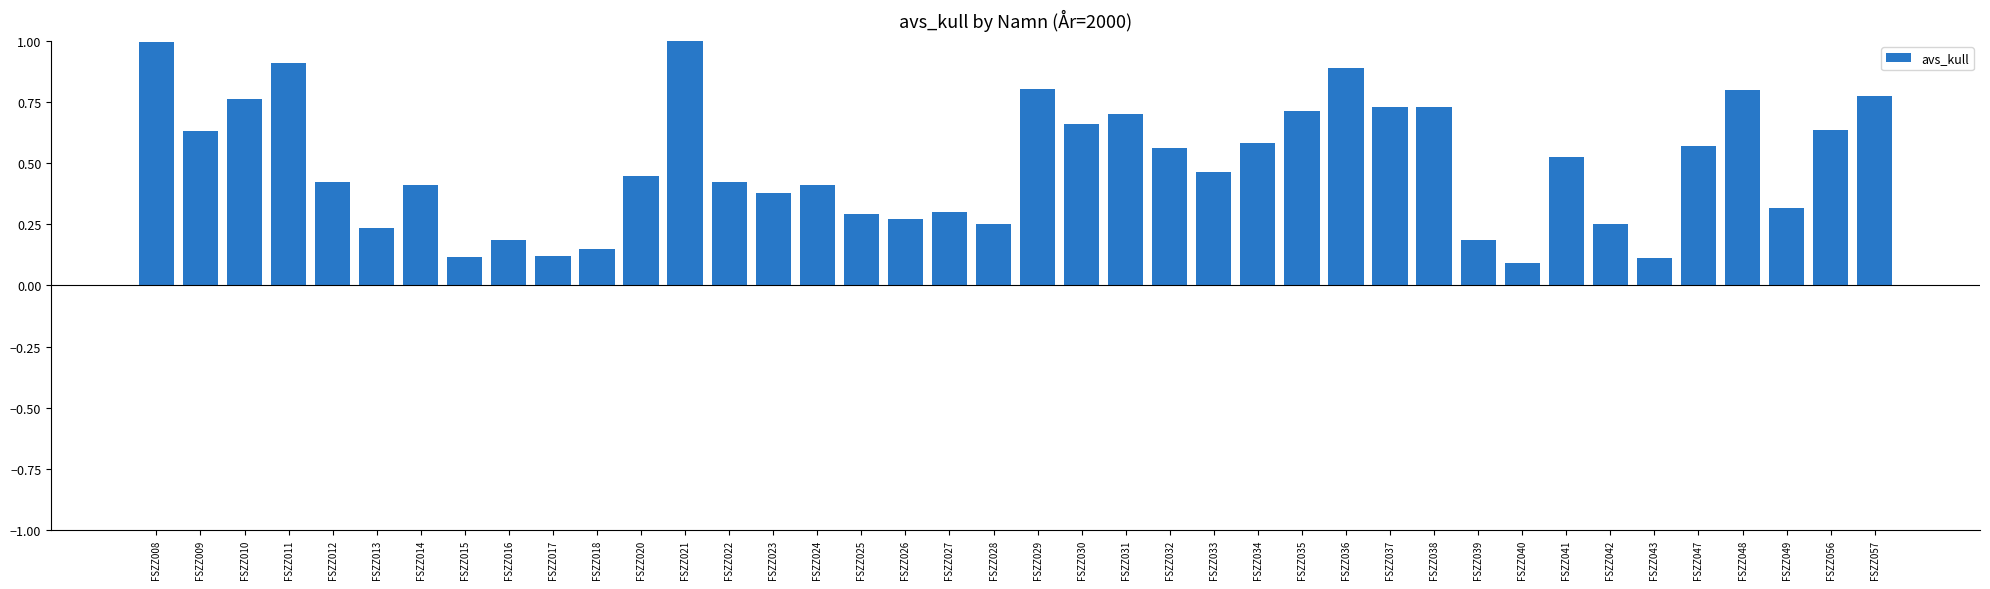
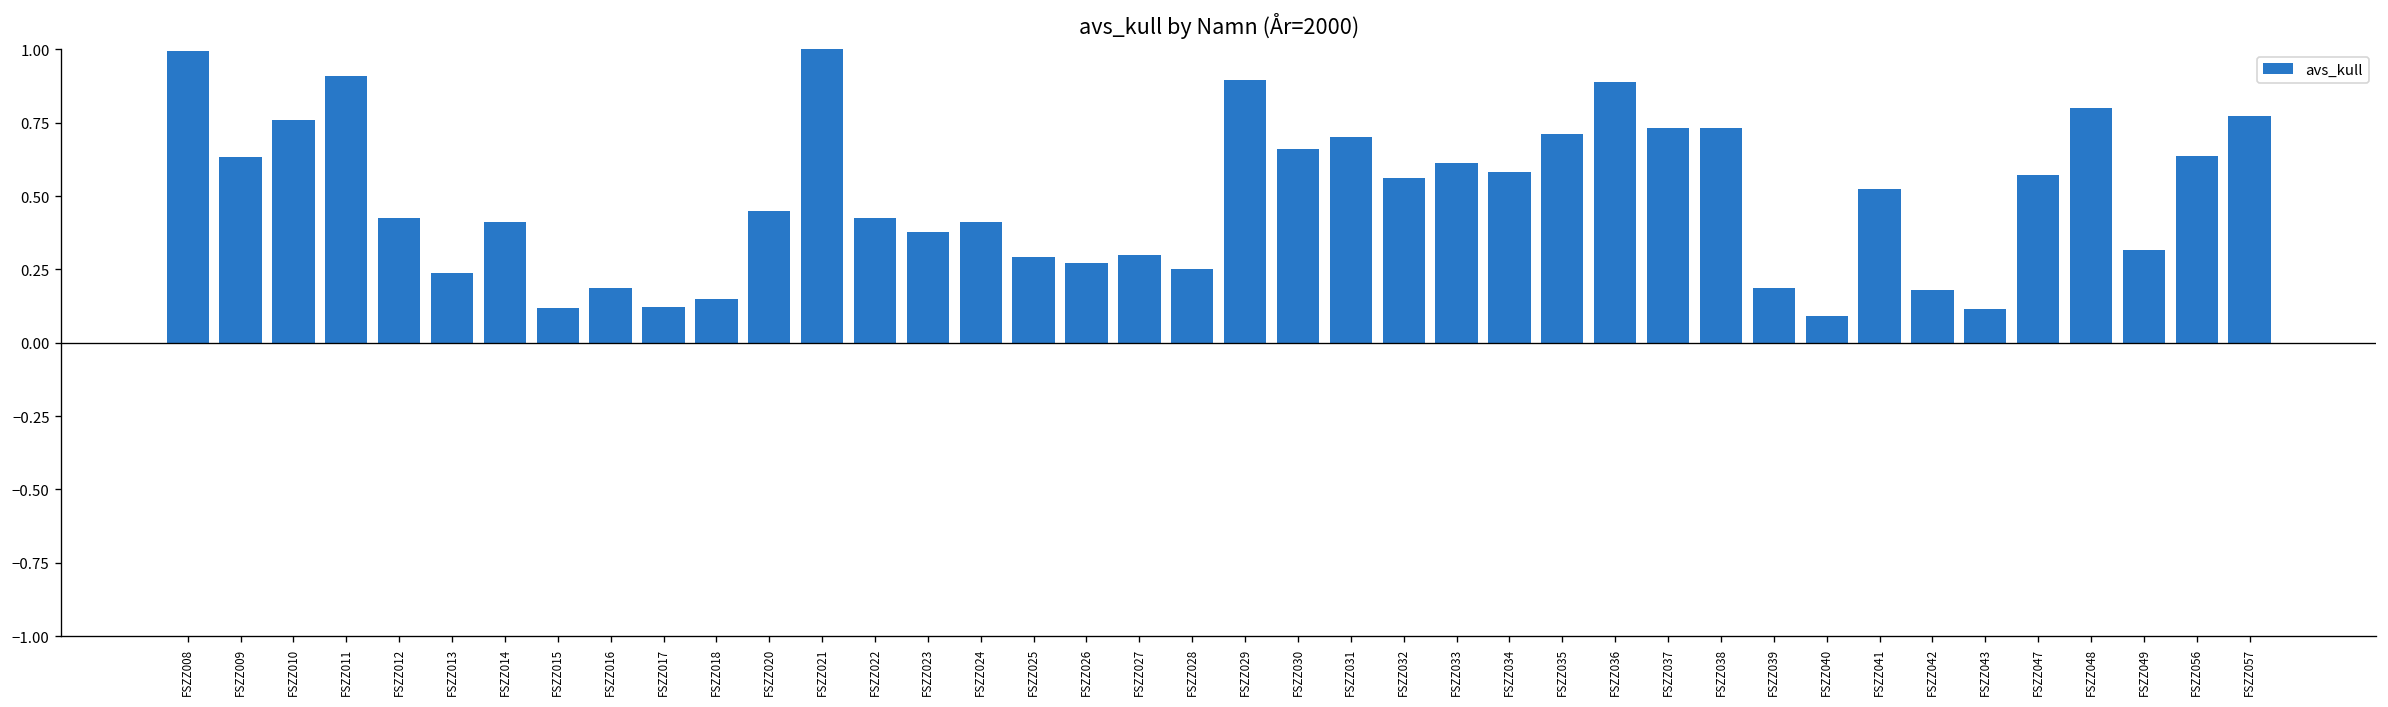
  {
    "FSZZ008": 0.99,
    "FSZZ009": 0.63,
    "FSZZ010": 0.76,
    "FSZZ011": 0.91,
    "FSZZ012": 0.42,
    "FSZZ013": 0.24,
    "FSZZ014": 0.41,
    "FSZZ015": 0.12,
    "FSZZ016": 0.19,
    "FSZZ017": 0.12,
    "FSZZ018": 0.15,
    "FSZZ020": 0.45,
    "FSZZ021": 1.00,
    "FSZZ022": 0.42,
    "FSZZ023": 0.38,
    "FSZZ024": 0.41,
    "FSZZ025": 0.29,
    "FSZZ026": 0.27,
    "FSZZ027": 0.30,
    "FSZZ028": 0.25,
-   "FSZZ029": 0.80,
+   "FSZZ029": 0.90,
    "FSZZ030": 0.66,
    "FSZZ031": 0.70,
    "FSZZ032": 0.56,
-   "FSZZ033": 0.46,
+   "FSZZ033": 0.61,
    "FSZZ034": 0.58,
    "FSZZ035": 0.71,
    "FSZZ036": 0.89,
    "FSZZ037": 0.73,
    "FSZZ038": 0.73,
    "FSZZ039": 0.19,
    "FSZZ040": 0.09,
    "FSZZ041": 0.53,
-   "FSZZ042": 0.25,
+   "FSZZ042": 0.18,
    "FSZZ043": 0.11,
    "FSZZ047": 0.57,
    "FSZZ048": 0.80,
    "FSZZ049": 0.31,
    "FSZZ056": 0.64,
    "FSZZ057": 0.77
  }
